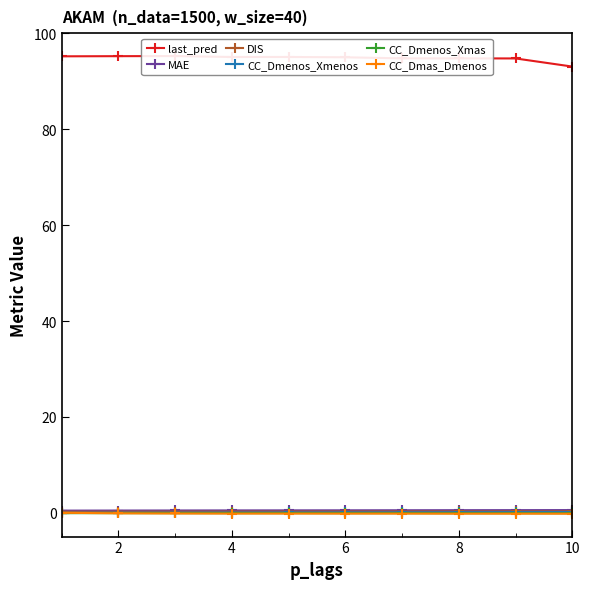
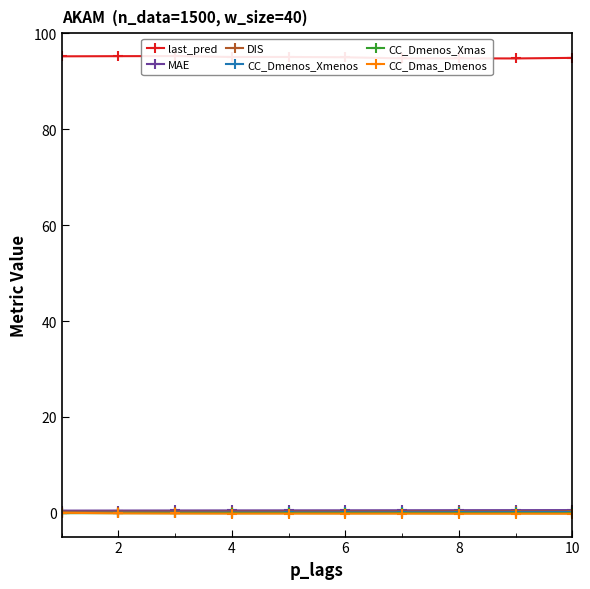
  {
    "last_pred": {
      "2": 95,
-     "10": 93
+     "10": 95
    }
  }
